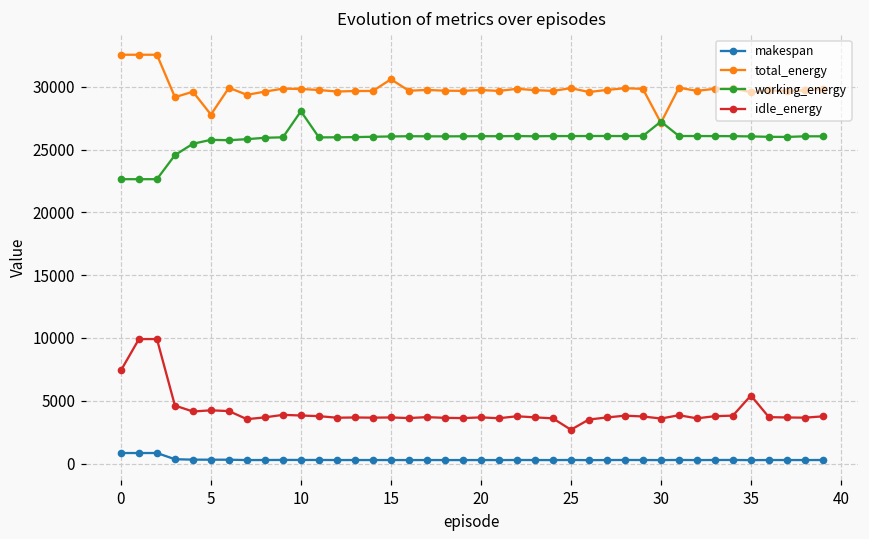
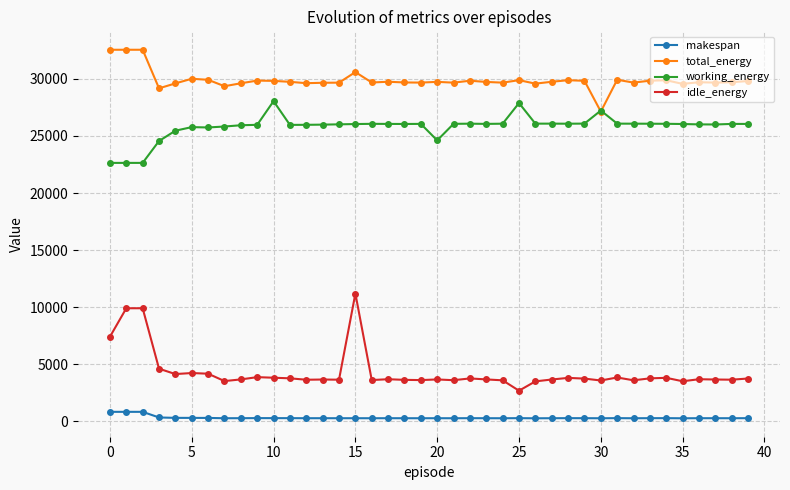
  {
    "makespan": {
      "0": 800,
      "5": 300,
      "10": 300,
      "15": 300,
      "20": 300,
      "25": 300,
      "30": 300,
      "35": 300
    },
    "total_energy": {
      "0": 32600,
-     "5": 27800,
+     "5": 30000,
      "10": 29800,
      "15": 30600,
      "20": 29700,
      "25": 29900
    },
    "working_energy": {
      "0": 22600,
      "5": 25800,
      "10": 28100,
      "15": 26000,
-     "20": 26100,
-     "25": 26100,
+     "20": 24600,
+     "25": 27900,
      "35": 26100
    },
    "idle_energy": {
      "0": 7400,
      "5": 4200,
      "10": 3800,
-     "15": 3700,
+     "15": 11200,
      "20": 3700,
      "25": 2700,
      "30": 3600,
-     "35": 5400
+     "35": 3500
    }
  }
